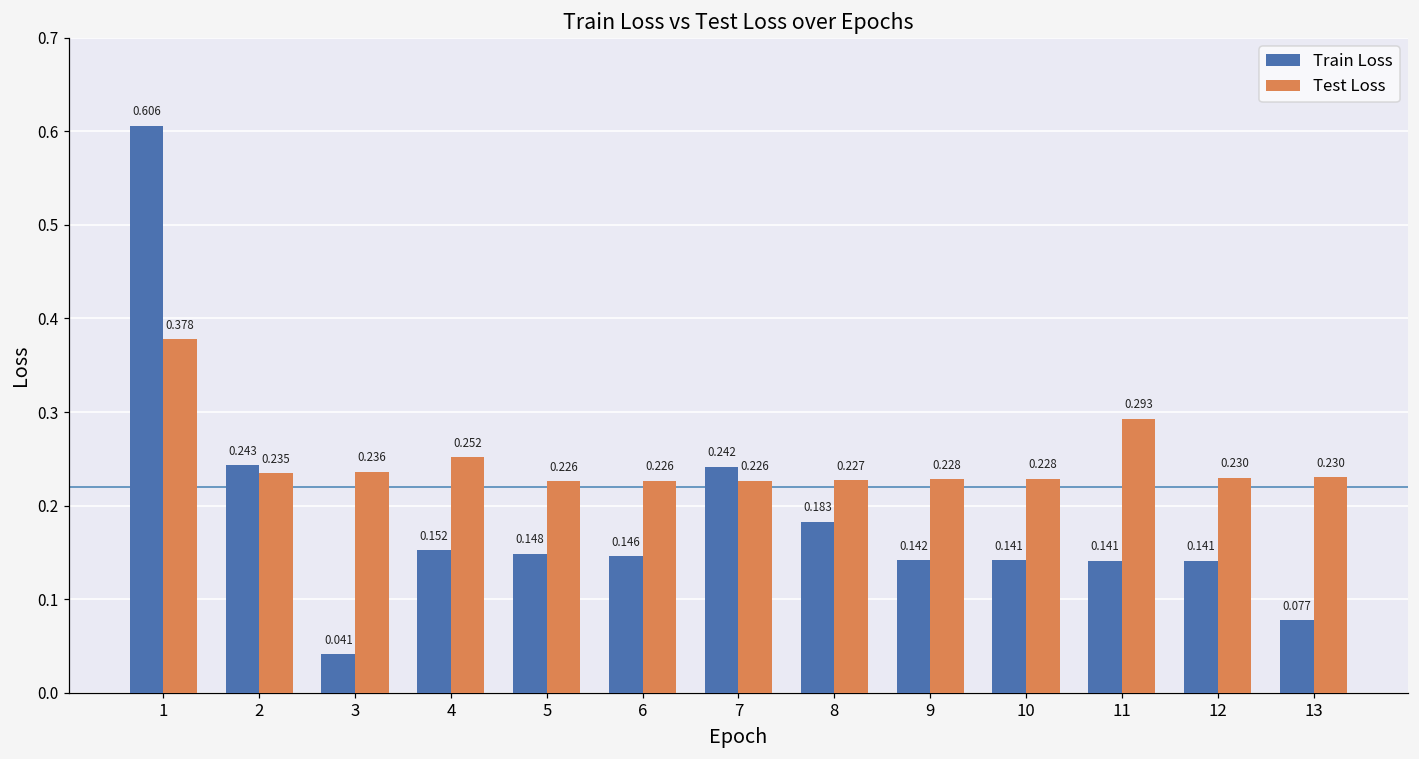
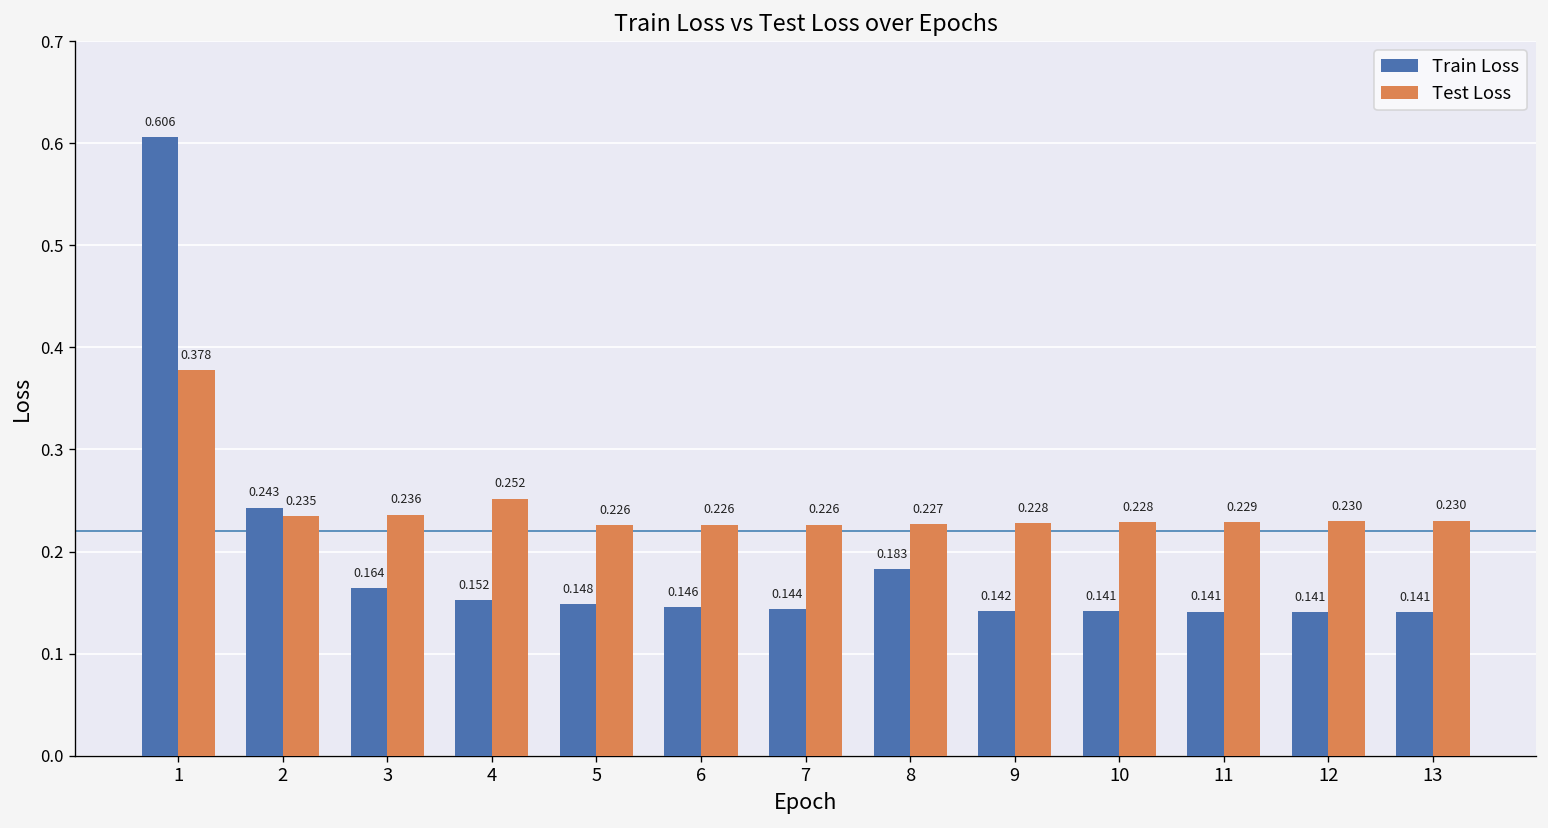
  {
    "Train Loss": {
      "1": 0.606,
      "2": 0.243,
-     "3": 0.041,
+     "3": 0.164,
      "4": 0.152,
      "5": 0.148,
      "6": 0.146,
-     "7": 0.242,
+     "7": 0.144,
      "8": 0.183,
      "9": 0.142,
      "10": 0.141,
      "11": 0.141,
      "12": 0.141,
-     "13": 0.077
+     "13": 0.141
    },
    "Test Loss": {
      "1": 0.378,
      "2": 0.235,
      "3": 0.236,
      "4": 0.252,
      "5": 0.226,
      "6": 0.226,
      "7": 0.226,
      "8": 0.227,
      "9": 0.228,
      "10": 0.228,
-     "11": 0.293,
+     "11": 0.229,
      "12": 0.230,
      "13": 0.230
    }
  }
